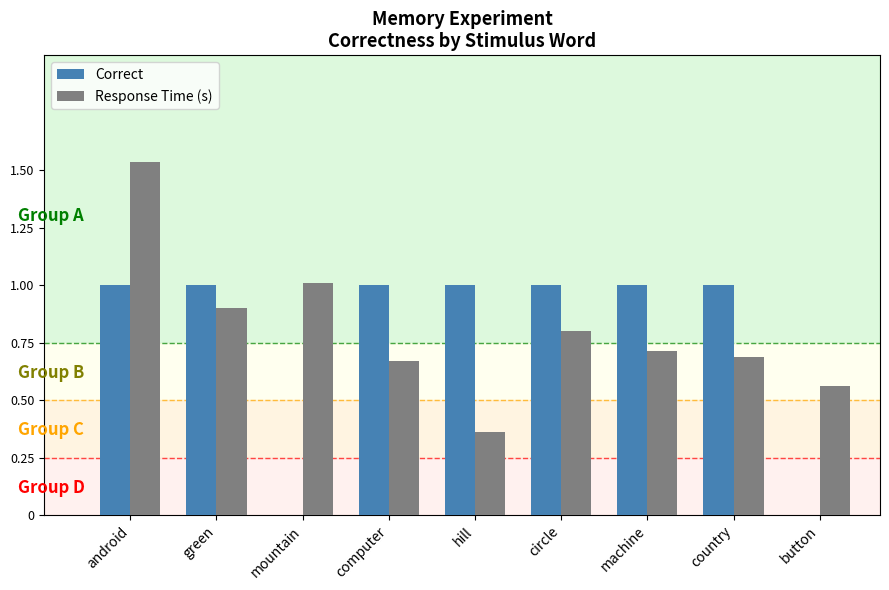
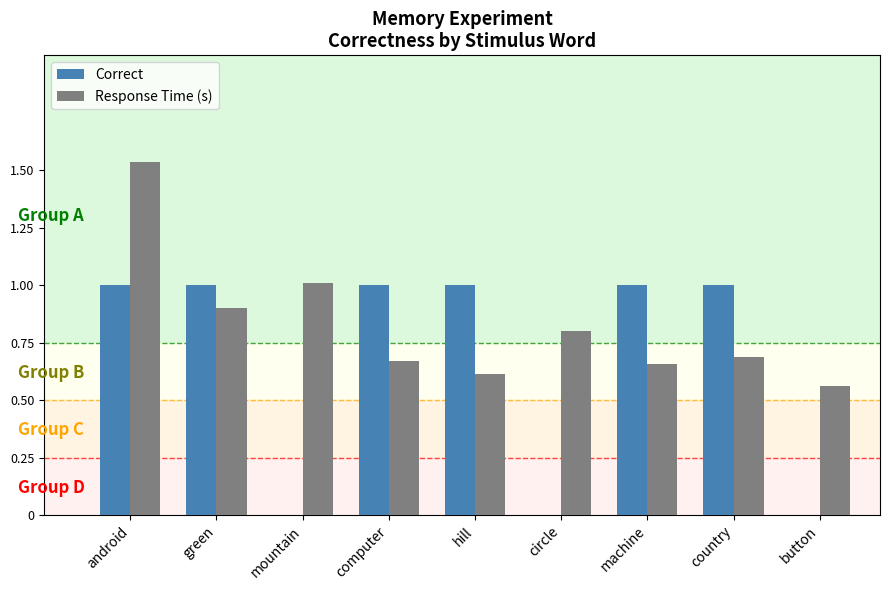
  {
    "Correct": {
      "android": 1,
      "green": 1,
      "mountain": 0,
      "computer": 1,
      "hill": 1,
-     "circle": 1,
+     "circle": 0,
      "machine": 1,
      "country": 1,
      "button": 0
    },
    "Response Time (s)": {
      "android": 1.54,
      "green": 0.90,
      "mountain": 1.01,
      "computer": 0.67,
-     "hill": 0.36,
+     "hill": 0.61,
      "circle": 0.80,
-     "machine": 0.72,
+     "machine": 0.66,
      "country": 0.69,
      "button": 0.56
    }
  }
